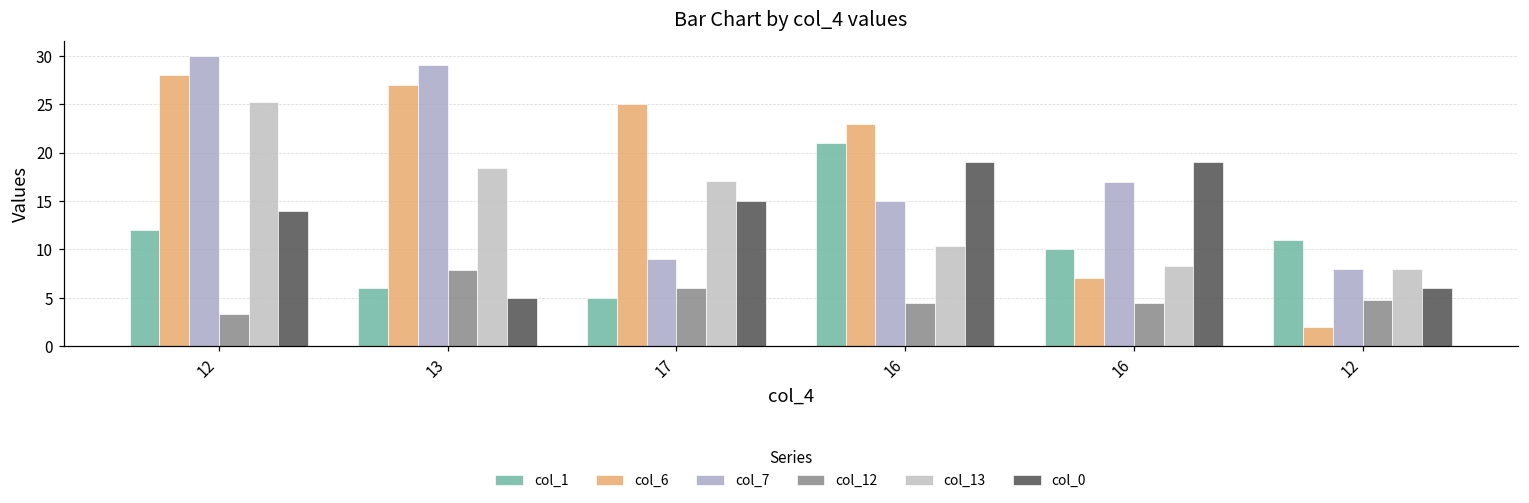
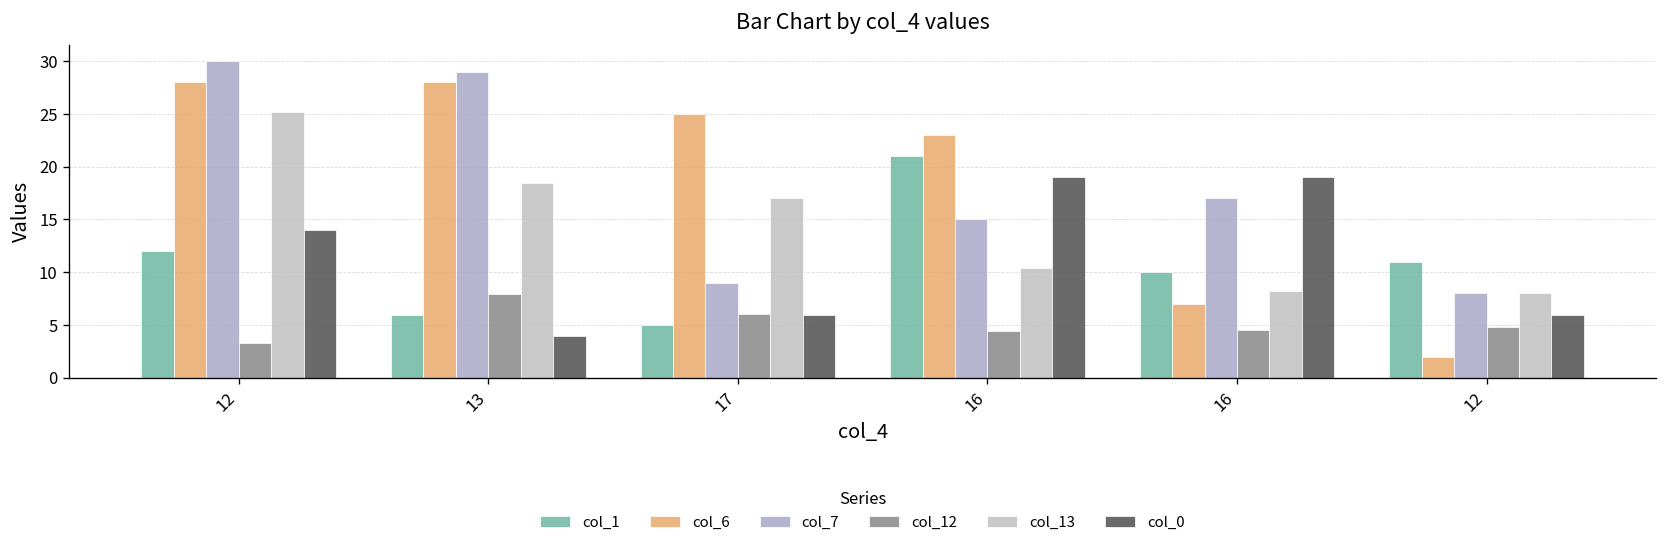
  {
    "col_1": {
      "13": 6,
      "17": 5
    },
    "col_6": {
-     "13": 27,
+     "13": 28,
      "17": 25
    },
    "col_12": {
      "13": 8,
      "17": 6
    },
    "col_0": {
-     "13": 5,
-     "17": 15
+     "13": 4,
+     "17": 6
    }
  }
